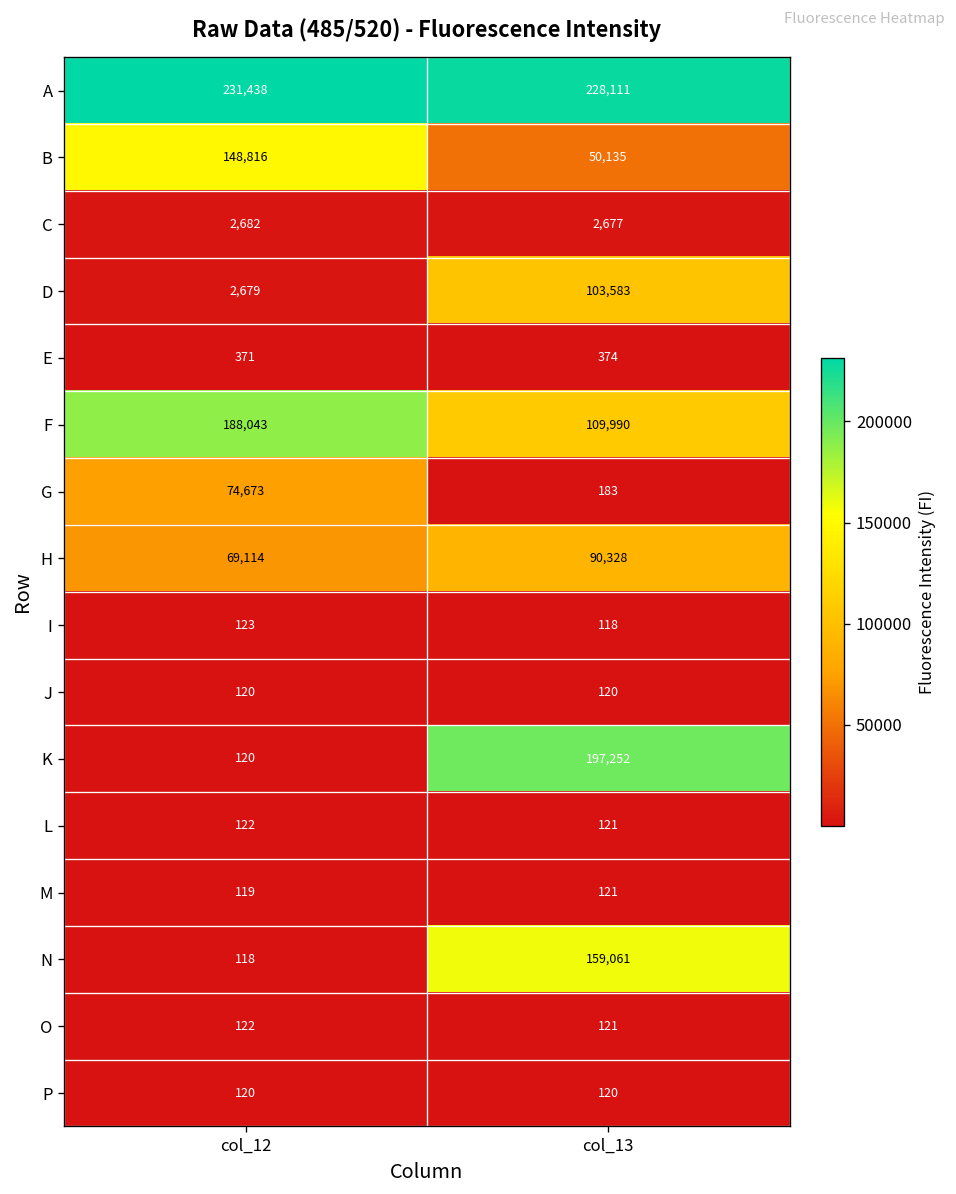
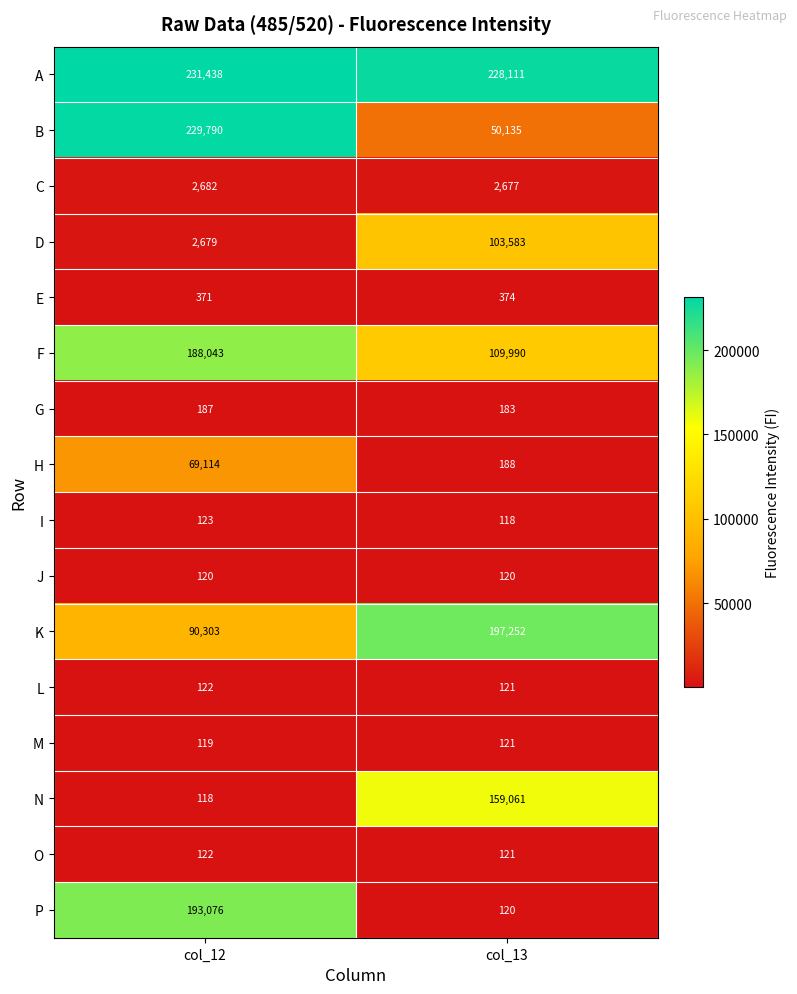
  {
    "A": {
      "col_12": "231,438",
      "col_13": "228,111"
    },
    "B": {
-     "col_12": "148,816",
+     "col_12": "229,790",
      "col_13": "50,135"
    },
    "C": {
      "col_12": "2,682",
      "col_13": "2,677"
    },
    "D": {
      "col_12": "2,679",
      "col_13": "103,583"
    },
    "E": {
      "col_12": "371",
      "col_13": "374"
    },
    "F": {
      "col_12": "188,043",
      "col_13": "109,990"
    },
    "G": {
-     "col_12": "74,673",
+     "col_12": "187",
      "col_13": "183"
    },
    "H": {
      "col_12": "69,114",
-     "col_13": "90,328"
+     "col_13": "188"
    },
    "I": {
      "col_12": "123",
      "col_13": "118"
    },
    "J": {
      "col_12": "120",
      "col_13": "120"
    },
    "K": {
-     "col_12": "120",
+     "col_12": "90,303",
      "col_13": "197,252"
    },
    "L": {
      "col_12": "122",
      "col_13": "121"
    },
    "M": {
      "col_12": "119",
      "col_13": "121"
    },
    "N": {
      "col_12": "118",
      "col_13": "159,061"
    },
    "O": {
      "col_12": "122",
      "col_13": "121"
    },
    "P": {
-     "col_12": "120",
+     "col_12": "193,076",
      "col_13": "120"
    }
  }
